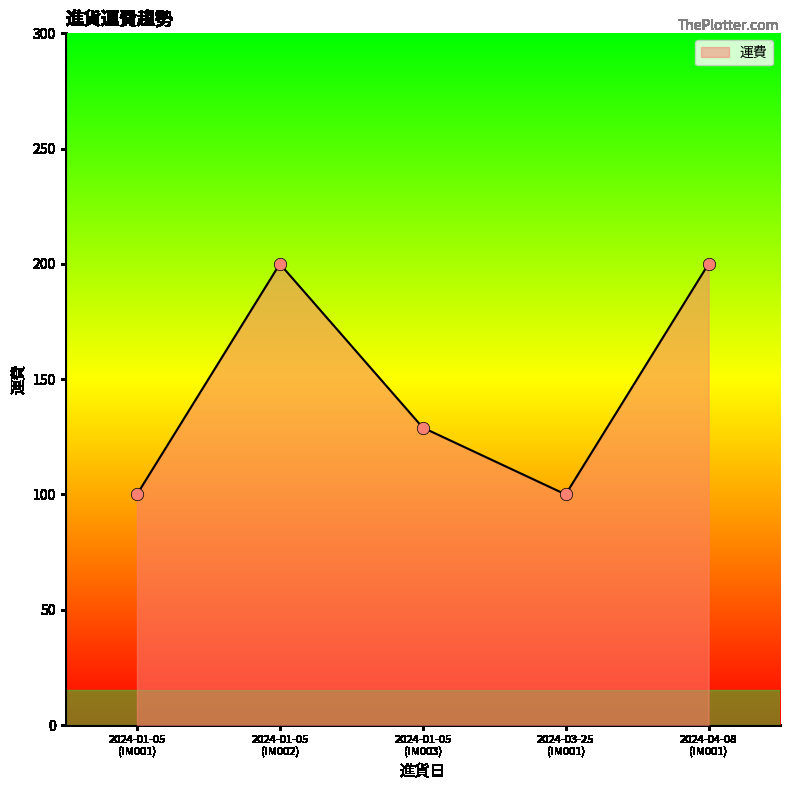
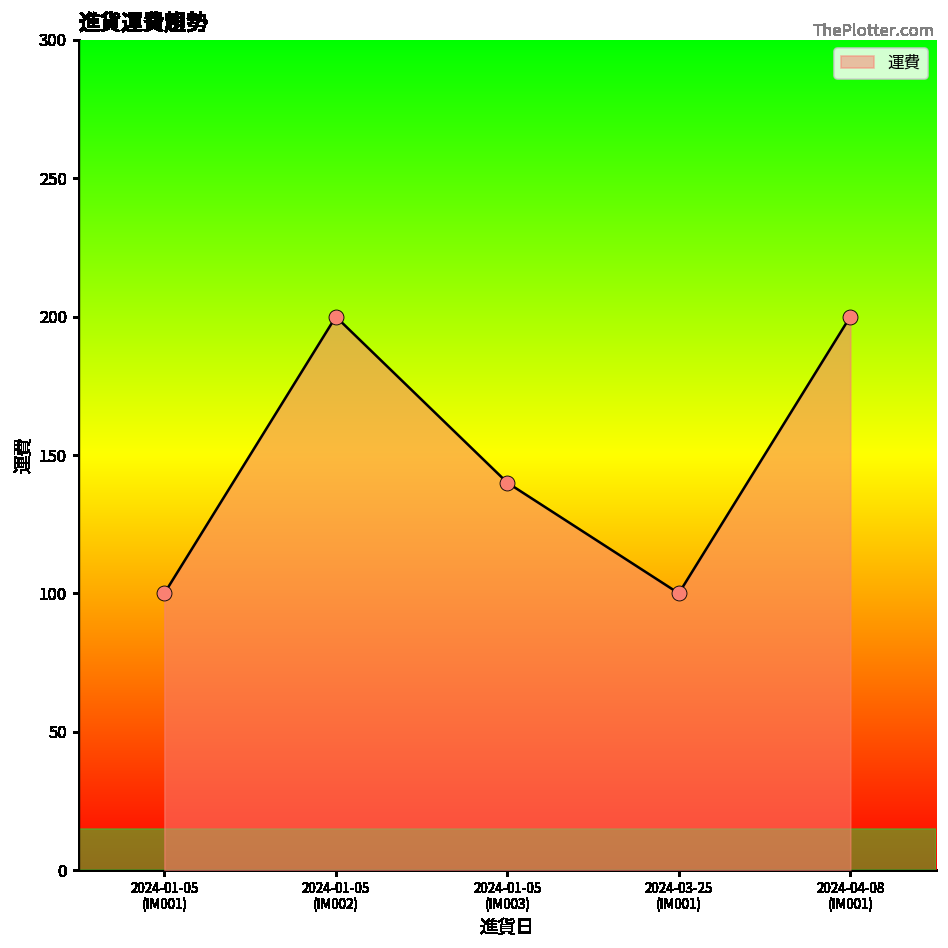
  {
    "2024-01-05 (IM001)": 100,
    "2024-01-05 (IM002)": 200,
-   "2024-01-05 (IM003)": 129,
+   "2024-01-05 (IM003)": 140,
    "2024-03-25 (IM001)": 100,
    "2024-04-08 (IM001)": 200
  }
